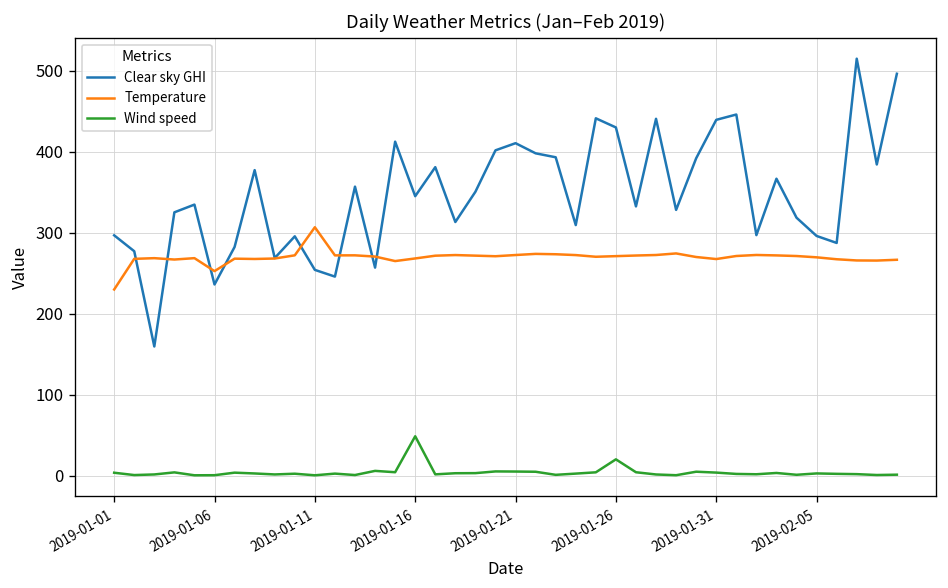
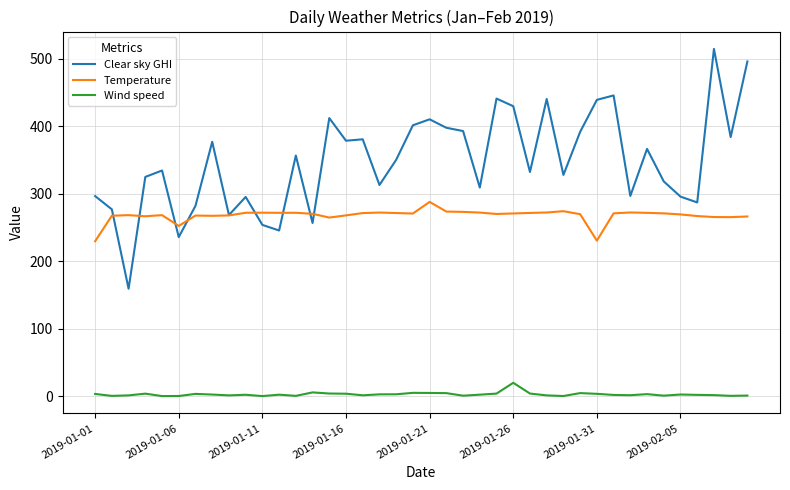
  {
    "Clear sky GHI": {
      "2019-01-01": 300,
      "2019-01-06": 240,
      "2019-01-11": 250,
-     "2019-01-16": 350,
+     "2019-01-16": 380,
      "2019-01-21": 410,
      "2019-01-26": 430,
      "2019-01-31": 440,
      "2019-02-05": 300
    },
    "Temperature": {
      "2019-01-01": 230,
      "2019-01-06": 250,
-     "2019-01-11": 310,
+     "2019-01-11": 270,
      "2019-01-16": 270,
-     "2019-01-21": 270,
+     "2019-01-21": 290,
      "2019-01-26": 270,
-     "2019-01-31": 270,
+     "2019-01-31": 230,
      "2019-02-05": 270
    },
    "Wind speed": {
      "2019-01-01": 0,
      "2019-01-06": 0,
      "2019-01-11": 0,
-     "2019-01-16": 50,
+     "2019-01-16": 0,
      "2019-01-21": 10,
      "2019-01-26": 20,
      "2019-01-31": 0,
      "2019-02-05": 0
    }
  }
